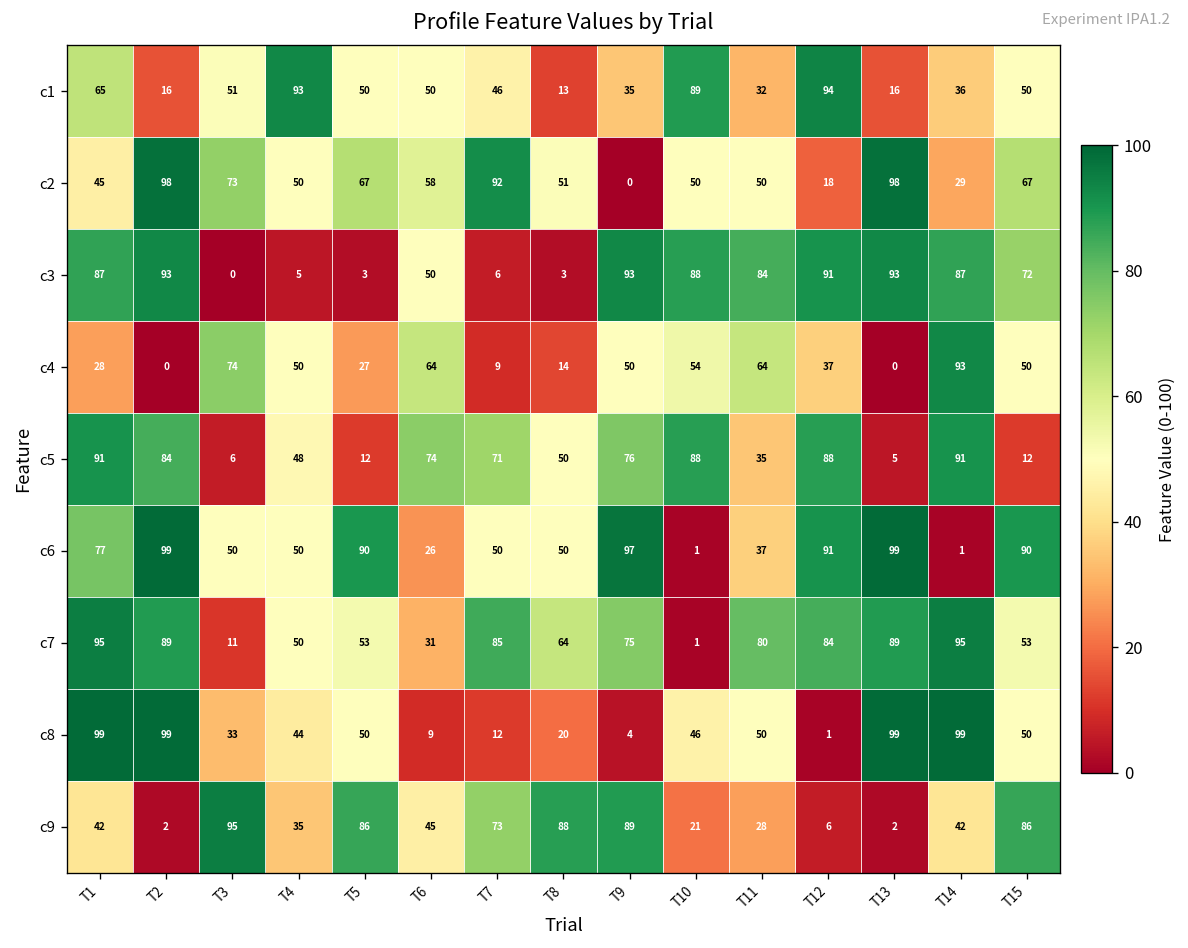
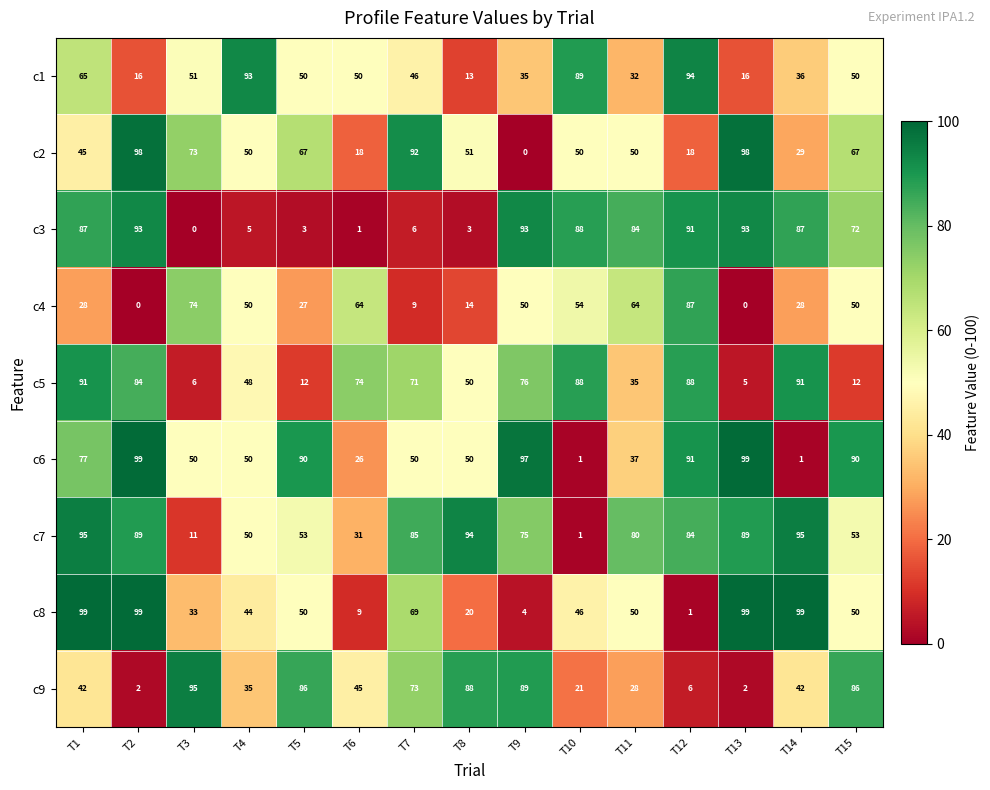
  {
    "c1": {
      "T1": 65,
      "T2": 16,
      "T3": 51,
      "T4": 93,
      "T5": 50,
      "T6": 50,
      "T7": 46,
      "T8": 13,
      "T9": 35,
      "T10": 89,
      "T11": 32,
      "T12": 94,
      "T13": 16,
      "T14": 36,
      "T15": 50
    },
    "c2": {
      "T1": 45,
      "T2": 98,
      "T3": 73,
      "T4": 50,
      "T5": 67,
-     "T6": 58,
+     "T6": 18,
      "T7": 92,
      "T8": 51,
      "T9": 0,
      "T10": 50,
      "T11": 50,
      "T12": 18,
      "T13": 98,
      "T14": 29,
      "T15": 67
    },
    "c3": {
      "T1": 87,
      "T2": 93,
      "T3": 0,
      "T4": 5,
      "T5": 3,
-     "T6": 50,
+     "T6": 1,
      "T7": 6,
      "T8": 3,
      "T9": 93,
      "T10": 88,
      "T11": 84,
      "T12": 91,
      "T13": 93,
      "T14": 87,
      "T15": 72
    },
    "c4": {
      "T1": 28,
      "T2": 0,
      "T3": 74,
      "T4": 50,
      "T5": 27,
      "T6": 64,
      "T7": 9,
      "T8": 14,
      "T9": 50,
      "T10": 54,
      "T11": 64,
-     "T12": 37,
+     "T12": 87,
      "T13": 0,
-     "T14": 93,
+     "T14": 28,
      "T15": 50
    },
    "c5": {
      "T1": 91,
      "T2": 84,
      "T3": 6,
      "T4": 48,
      "T5": 12,
      "T6": 74,
      "T7": 71,
      "T8": 50,
      "T9": 76,
      "T10": 88,
      "T11": 35,
      "T12": 88,
      "T13": 5,
      "T14": 91,
      "T15": 12
    },
    "c6": {
      "T1": 77,
      "T2": 99,
      "T3": 50,
      "T4": 50,
      "T5": 90,
      "T6": 26,
      "T7": 50,
      "T8": 50,
      "T9": 97,
      "T10": 1,
      "T11": 37,
      "T12": 91,
      "T13": 99,
      "T14": 1,
      "T15": 90
    },
    "c7": {
      "T1": 95,
      "T2": 89,
      "T3": 11,
      "T4": 50,
      "T5": 53,
      "T6": 31,
      "T7": 85,
-     "T8": 64,
+     "T8": 94,
      "T9": 75,
      "T10": 1,
      "T11": 80,
      "T12": 84,
      "T13": 89,
      "T14": 95,
      "T15": 53
    },
    "c8": {
      "T1": 99,
      "T2": 99,
      "T3": 33,
      "T4": 44,
      "T5": 50,
      "T6": 9,
-     "T7": 12,
+     "T7": 69,
      "T8": 20,
      "T9": 4,
      "T10": 46,
      "T11": 50,
      "T12": 1,
      "T13": 99,
      "T14": 99,
      "T15": 50
    },
    "c9": {
      "T1": 42,
      "T2": 2,
      "T3": 95,
      "T4": 35,
      "T5": 86,
      "T6": 45,
      "T7": 73,
      "T8": 88,
      "T9": 89,
      "T10": 21,
      "T11": 28,
      "T12": 6,
      "T13": 2,
      "T14": 42,
      "T15": 86
    }
  }
